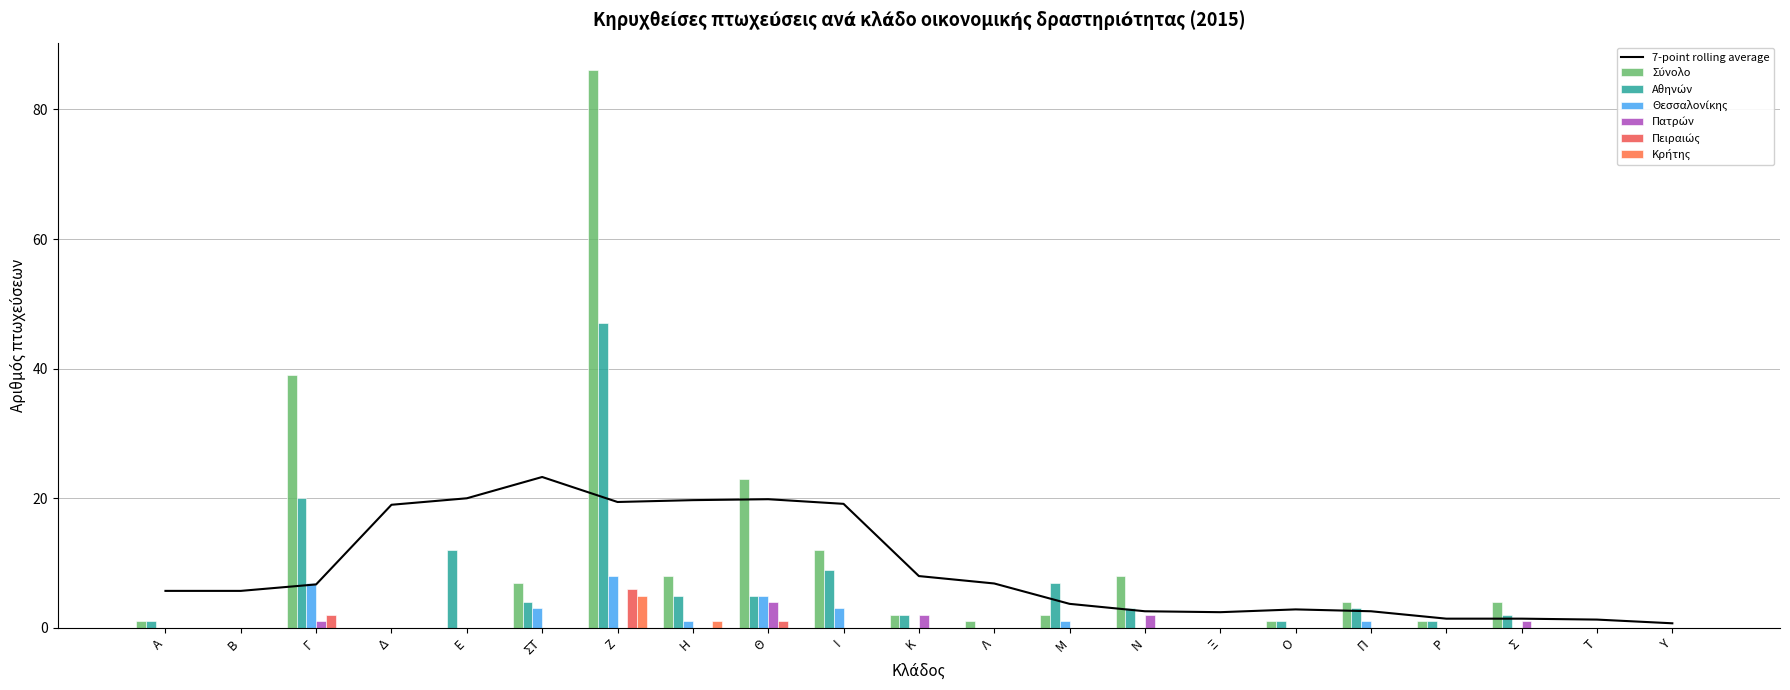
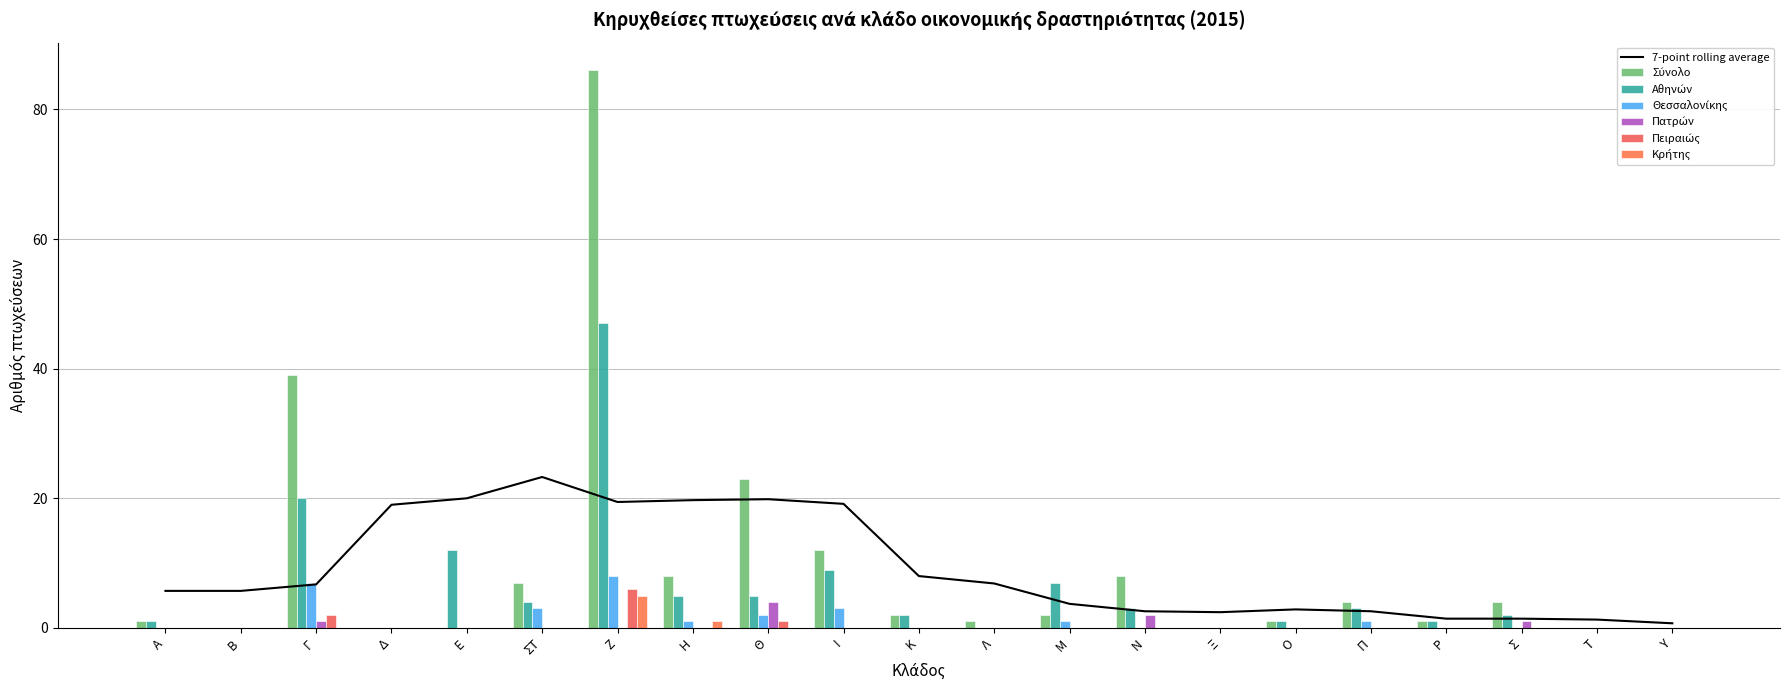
  {
    "Σύνολο": {
      "Α": 1,
      "Β": 0,
      "Γ": 39,
      "Δ": 0,
      "Ε": 0,
      "ΣΤ": 7,
      "Ζ": 86,
      "Η": 8,
      "Θ": 23,
      "Ι": 12,
      "Κ": 2,
      "Λ": 1,
      "Μ": 2,
      "Ν": 8,
      "Ξ": 0,
      "Ο": 1,
      "Π": 4,
      "Ρ": 1,
      "Σ": 4,
      "Τ": 0,
      "Υ": 0
    },
    "7-point rolling average": {
      "Α": 6,
      "Β": 6,
      "Γ": 7,
      "Δ": 19,
      "Ε": 20,
      "ΣΤ": 23,
      "Ζ": 19,
      "Η": 20,
      "Θ": 20,
      "Ι": 19,
      "Κ": 8,
      "Λ": 7,
      "Μ": 4,
      "Ν": 3,
      "Ξ": 2,
      "Ο": 3,
      "Π": 3,
      "Ρ": 1,
      "Σ": 1,
      "Τ": 1,
      "Υ": 1
    },
    "Αθηνών": {
      "Α": 1,
      "Β": 0,
      "Γ": 20,
      "Δ": 0,
      "Ε": 12,
      "ΣΤ": 4,
      "Ζ": 47,
      "Η": 5,
      "Θ": 5,
      "Ι": 9,
      "Κ": 2,
      "Λ": 0,
      "Μ": 7,
      "Ν": 3,
      "Ξ": 0,
      "Ο": 1,
      "Π": 3,
      "Ρ": 1,
      "Σ": 2,
      "Τ": 0,
      "Υ": 0
    },
    "Θεσσαλονίκης": {
      "Α": 0,
      "Β": 0,
      "Γ": 7,
      "Δ": 0,
      "Ε": 0,
      "ΣΤ": 3,
      "Ζ": 8,
      "Η": 1,
-     "Θ": 5,
+     "Θ": 2,
      "Ι": 3,
      "Κ": 0,
      "Λ": 0,
      "Μ": 1,
      "Ν": 0,
      "Ξ": 0,
      "Ο": 0,
      "Π": 1,
      "Ρ": 0,
      "Σ": 0,
      "Τ": 0,
      "Υ": 0
    },
    "Πατρών": {
      "Α": 0,
      "Β": 0,
      "Γ": 1,
      "Δ": 0,
      "Ε": 0,
      "ΣΤ": 0,
      "Ζ": 0,
      "Η": 0,
      "Θ": 4,
      "Ι": 0,
-     "Κ": 2,
+     "Κ": 0,
      "Λ": 0,
      "Μ": 0,
      "Ν": 2,
      "Ξ": 0,
      "Ο": 0,
      "Π": 0,
      "Ρ": 0,
      "Σ": 1,
      "Τ": 0,
      "Υ": 0
    }
  }
